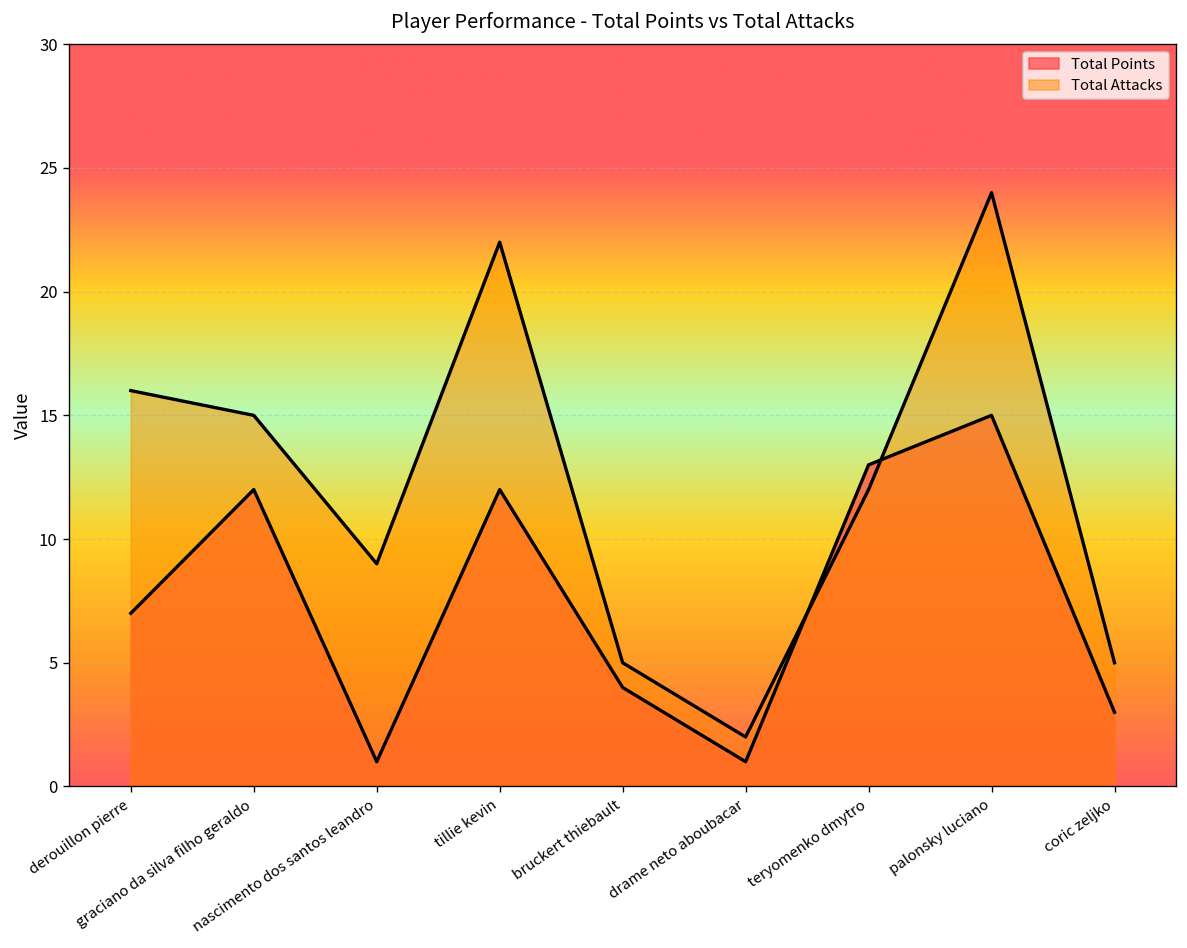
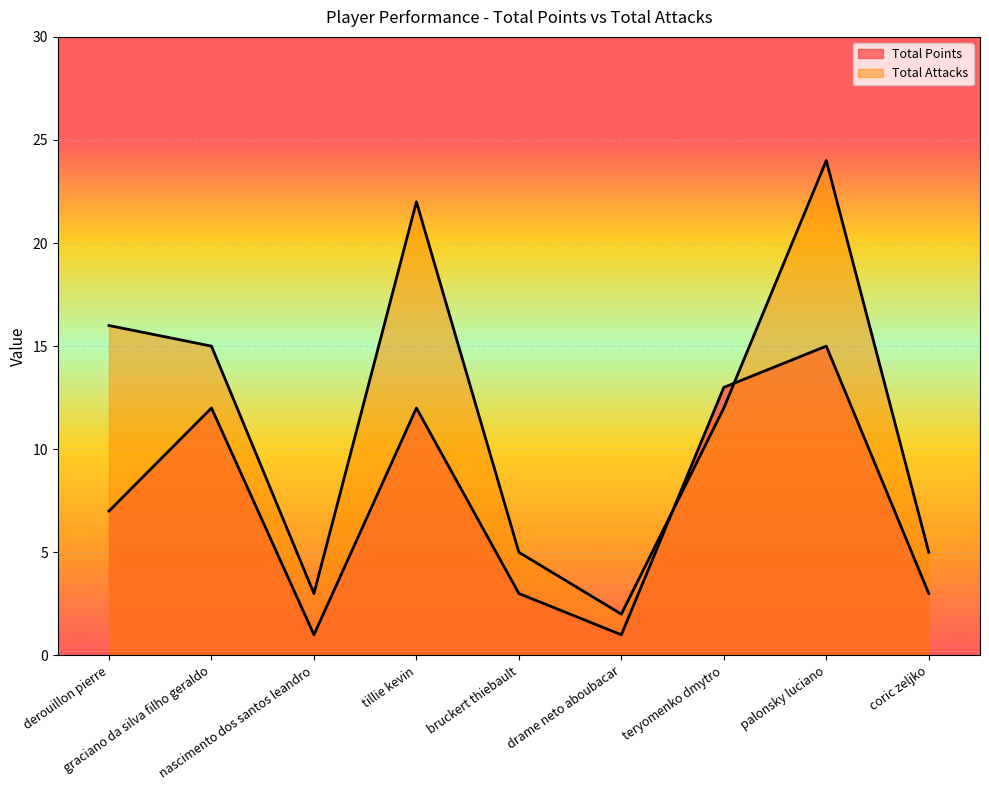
  {
    "Total Points": {
      "derouillon pierre": 7,
      "graciano da silva filho geraldo": 12,
      "nascimento dos santos leandro": 1,
      "tillie kevin": 12,
-     "bruckert thiebault": 4,
+     "bruckert thiebault": 3,
      "drame neto aboubacar": 1,
      "teryomenko dmytro": 13,
      "palonsky luciano": 15,
      "coric zeljko": 3
    },
    "Total Attacks": {
      "derouillon pierre": 16,
      "graciano da silva filho geraldo": 15,
-     "nascimento dos santos leandro": 9,
+     "nascimento dos santos leandro": 3,
      "tillie kevin": 22,
      "bruckert thiebault": 5,
      "drame neto aboubacar": 2,
      "teryomenko dmytro": 12,
      "palonsky luciano": 24,
      "coric zeljko": 5
    }
  }
